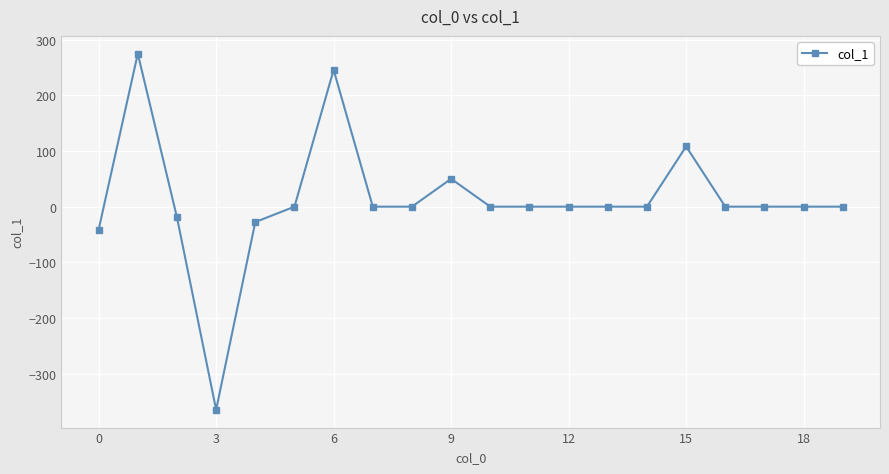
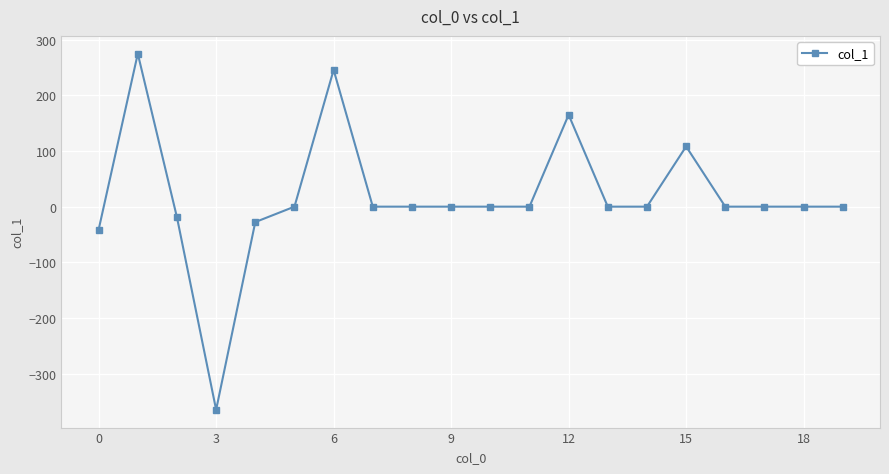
  {
    "0": -40,
    "3": -360,
    "6": 250,
-   "9": 50,
-   "12": 0,
+   "9": 0,
+   "12": 170,
    "15": 110,
    "18": 0
  }
